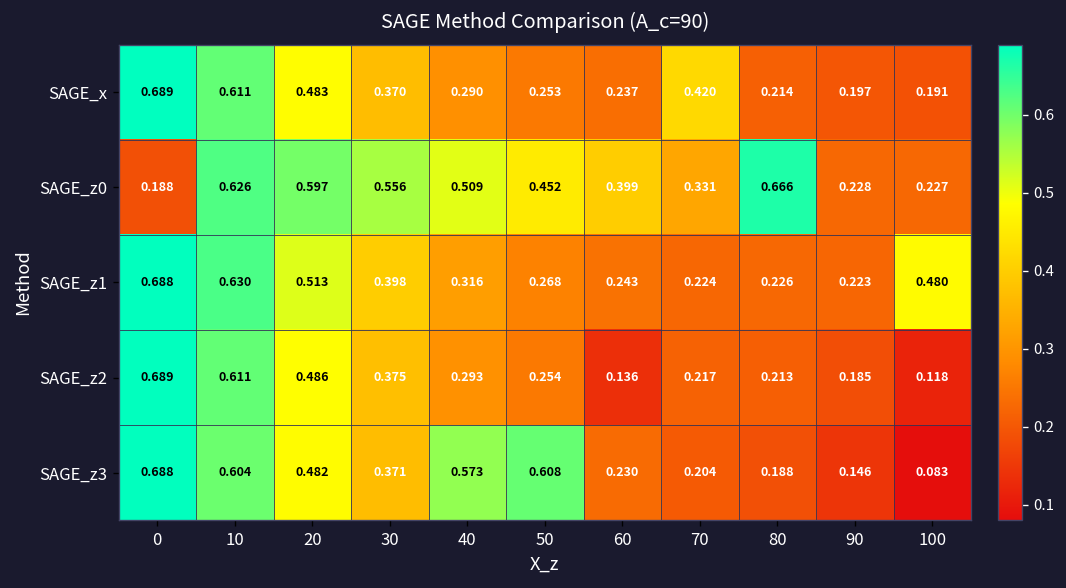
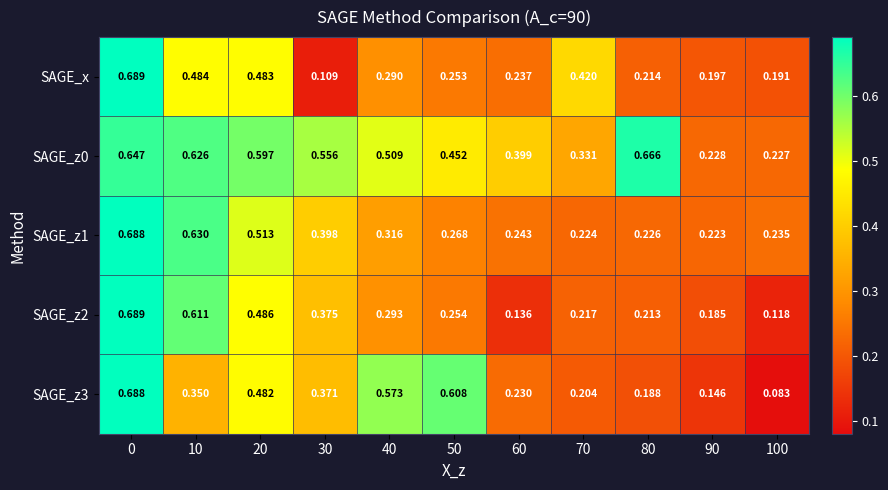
  {
    "SAGE_x": {
      "0": 0.689,
-     "10": 0.611,
+     "10": 0.484,
      "20": 0.483,
-     "30": 0.370,
+     "30": 0.109,
      "40": 0.290,
      "50": 0.253,
      "60": 0.237,
      "70": 0.420,
      "80": 0.214,
      "90": 0.197,
      "100": 0.191
    },
    "SAGE_z0": {
-     "0": 0.188,
+     "0": 0.647,
      "10": 0.626,
      "20": 0.597,
      "30": 0.556,
      "40": 0.509,
      "50": 0.452,
      "60": 0.399,
      "70": 0.331,
      "80": 0.666,
      "90": 0.228,
      "100": 0.227
    },
    "SAGE_z1": {
      "0": 0.688,
      "10": 0.630,
      "20": 0.513,
      "30": 0.398,
      "40": 0.316,
      "50": 0.268,
      "60": 0.243,
      "70": 0.224,
      "80": 0.226,
      "90": 0.223,
-     "100": 0.480
+     "100": 0.235
    },
    "SAGE_z2": {
      "0": 0.689,
      "10": 0.611,
      "20": 0.486,
      "30": 0.375,
      "40": 0.293,
      "50": 0.254,
      "60": 0.136,
      "70": 0.217,
      "80": 0.213,
      "90": 0.185,
      "100": 0.118
    },
    "SAGE_z3": {
      "0": 0.688,
-     "10": 0.604,
+     "10": 0.350,
      "20": 0.482,
      "30": 0.371,
      "40": 0.573,
      "50": 0.608,
      "60": 0.230,
      "70": 0.204,
      "80": 0.188,
      "90": 0.146,
      "100": 0.083
    }
  }
